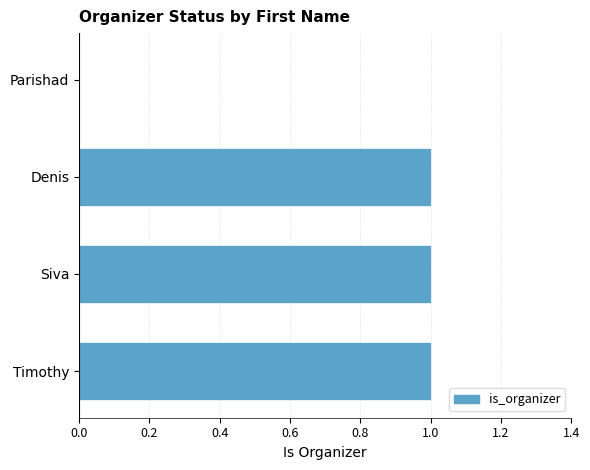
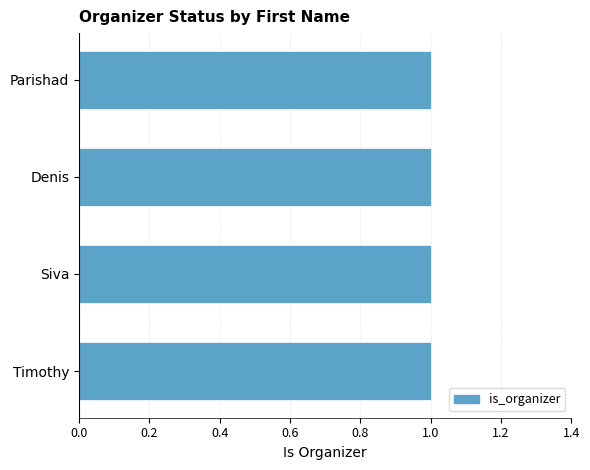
  {
-   "Parishad": 0,
+   "Parishad": 1,
    "Denis": 1,
    "Siva": 1,
    "Timothy": 1
  }
